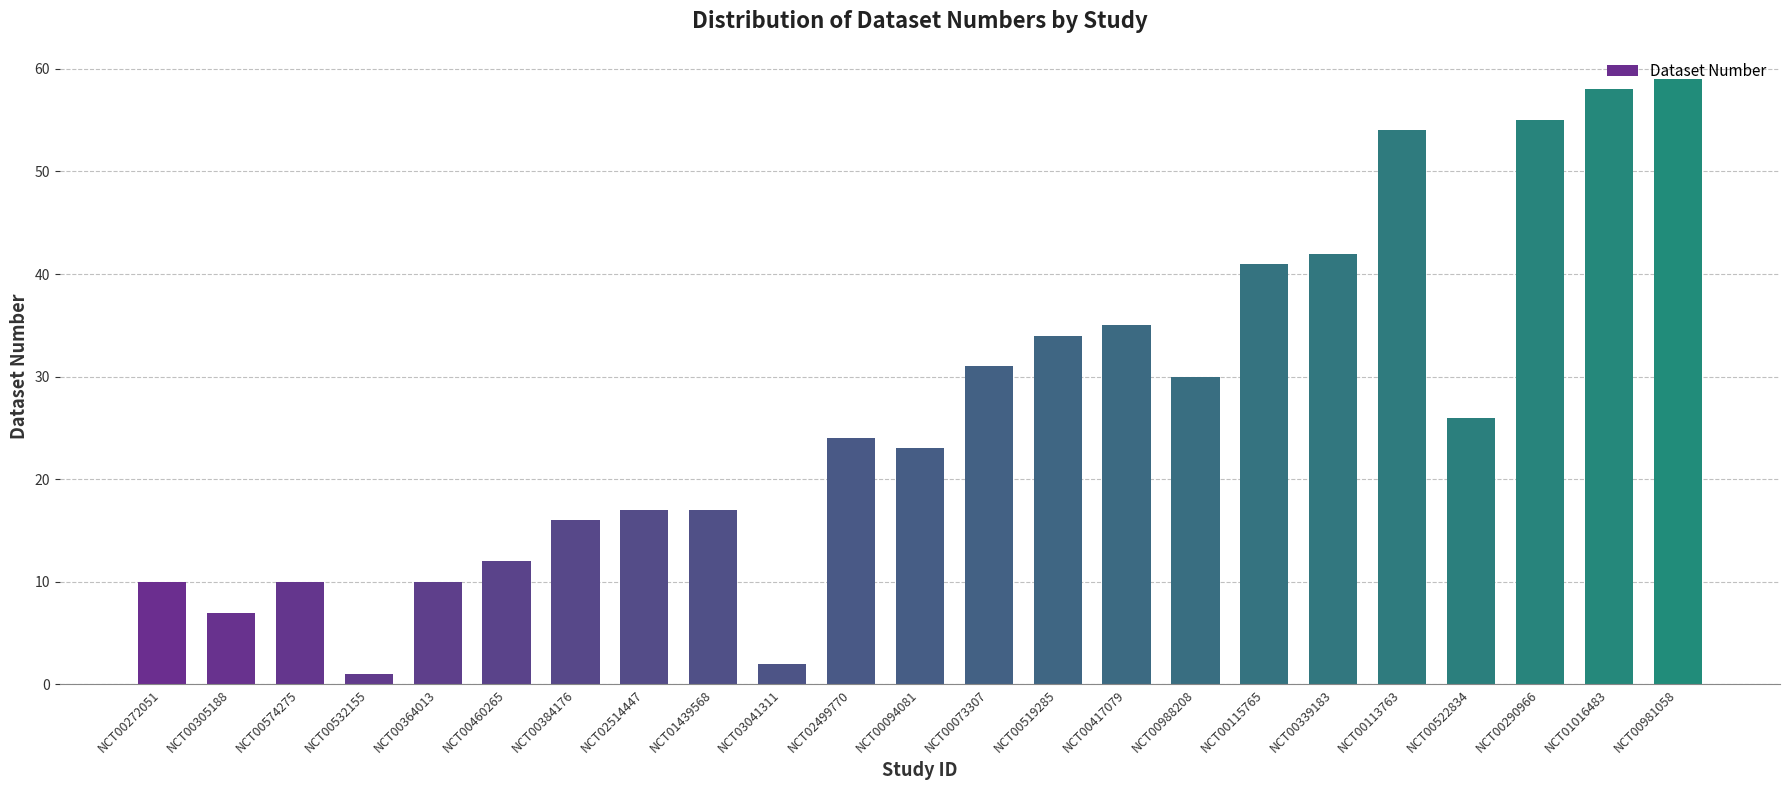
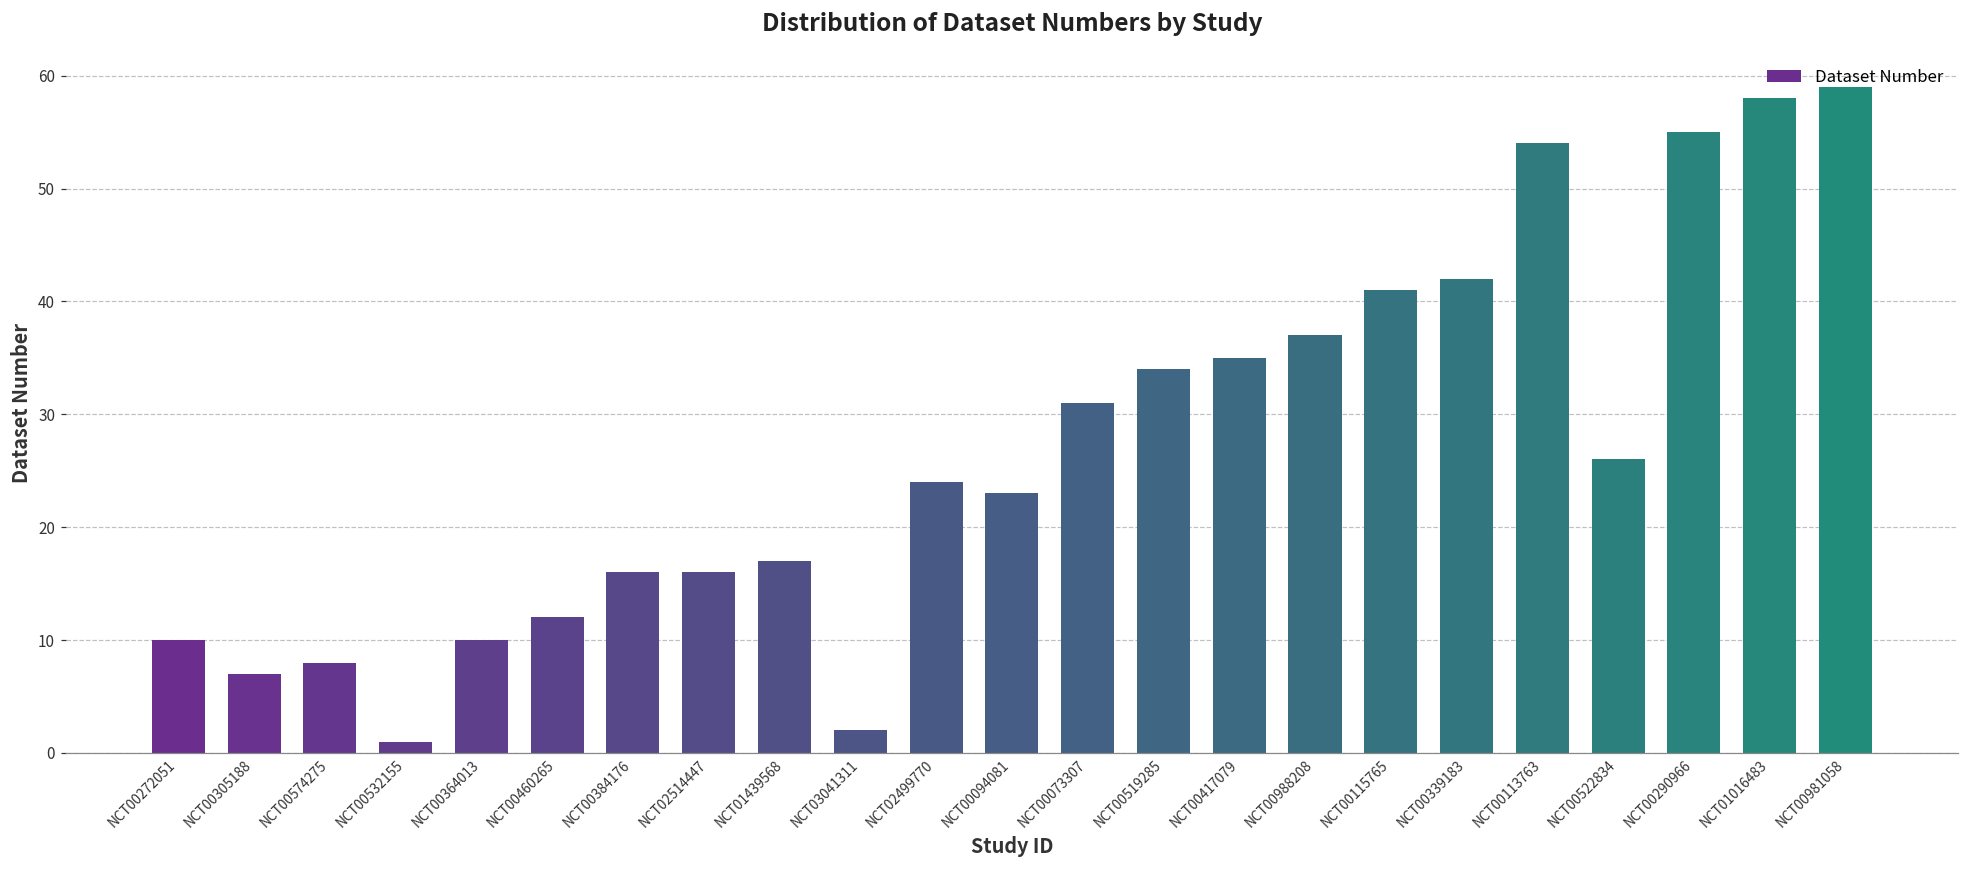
  {
    "NCT00272051": 10,
    "NCT00305188": 7,
-   "NCT00574275": 10,
+   "NCT00574275": 8,
    "NCT00532155": 1,
    "NCT00364013": 10,
    "NCT00460265": 12,
    "NCT00384176": 16,
-   "NCT02514447": 17,
+   "NCT02514447": 16,
    "NCT01439568": 17,
    "NCT03041311": 2,
    "NCT02499770": 24,
    "NCT00094081": 23,
    "NCT00073307": 31,
    "NCT00519285": 34,
    "NCT00417079": 35,
-   "NCT00988208": 30,
+   "NCT00988208": 37,
    "NCT00115765": 41,
    "NCT00339183": 42,
    "NCT00113763": 54,
    "NCT00522834": 26,
    "NCT00290966": 55,
    "NCT01016483": 58,
    "NCT00981058": 59
  }
